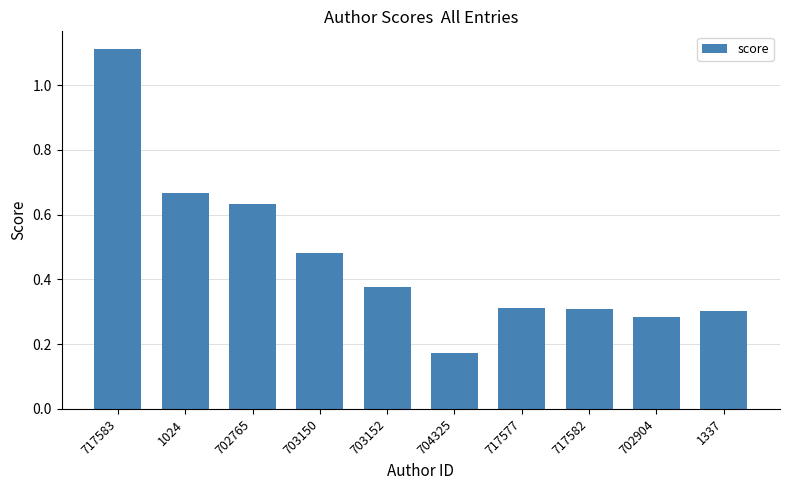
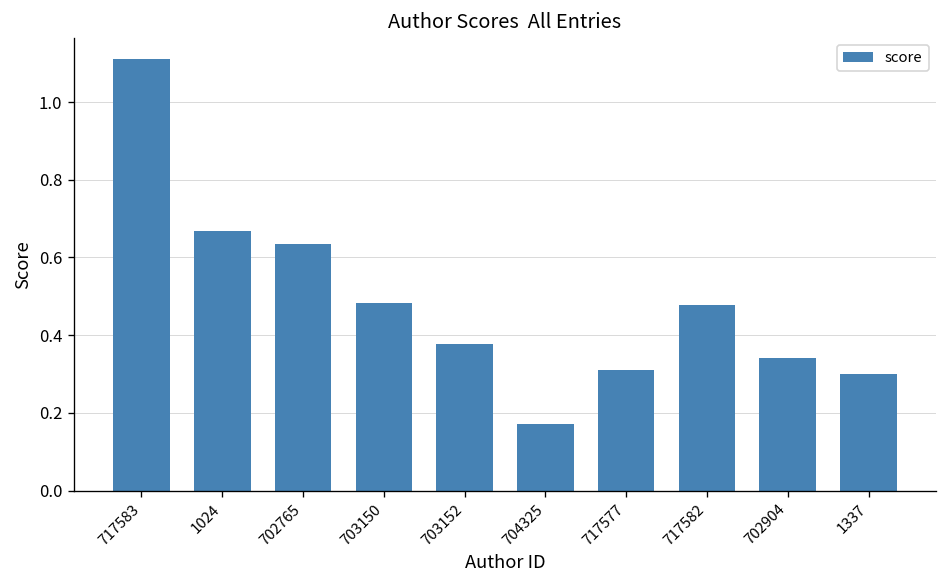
  {
    "717583": 1.11,
    "1024": 0.67,
    "702765": 0.63,
    "703150": 0.48,
    "703152": 0.38,
    "704325": 0.17,
    "717577": 0.31,
-   "717582": 0.31,
-   "702904": 0.28,
+   "717582": 0.48,
+   "702904": 0.34,
    "1337": 0.30
  }
